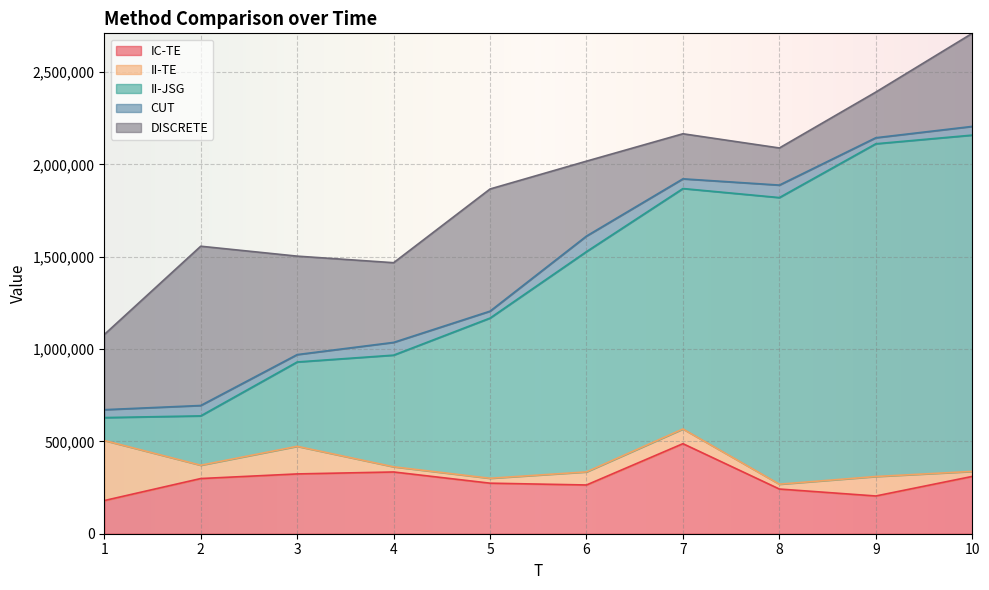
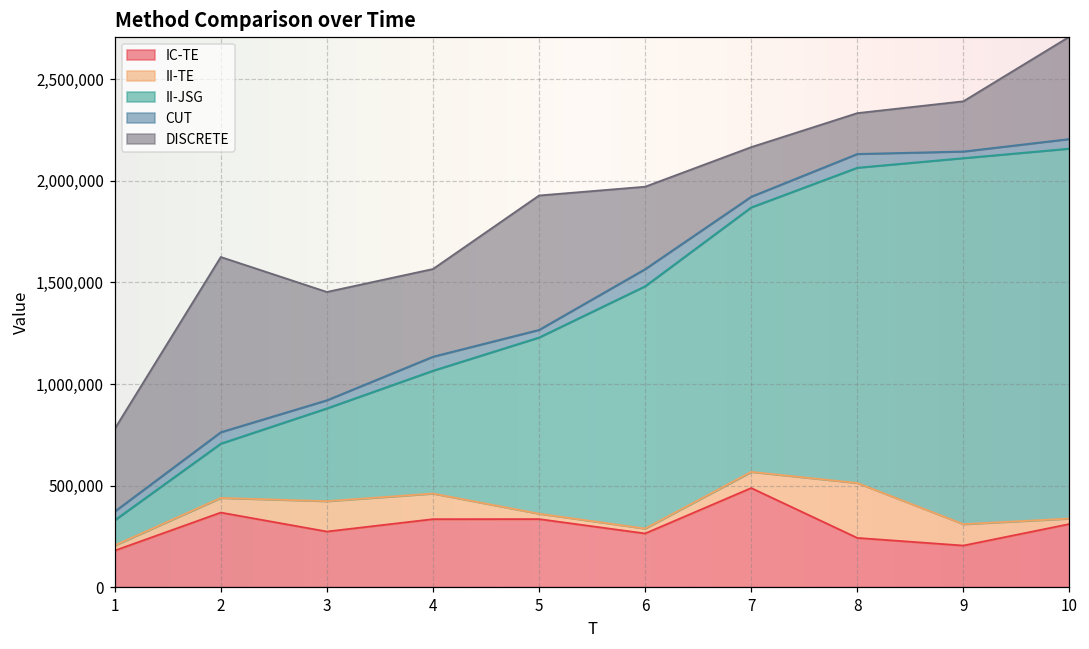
  {
    "IC-TE": {
      "1": "180,000",
-     "2": "300,000",
-     "3": "320,000",
+     "2": "370,000",
+     "3": "270,000",
      "4": "330,000",
-     "5": "270,000",
+     "5": "330,000",
      "6": "260,000",
      "7": "490,000",
      "8": "240,000",
      "9": "200,000",
      "10": "310,000"
    },
    "II-TE": {
-     "1": "330,000",
+     "1": "30,000",
      "2": "70,000",
      "3": "150,000",
-     "4": "30,000",
+     "4": "130,000",
      "5": "30,000",
-     "6": "70,000",
+     "6": "20,000",
      "7": "80,000",
-     "8": "30,000",
+     "8": "270,000",
      "9": "110,000",
      "10": "30,000"
    }
  }
